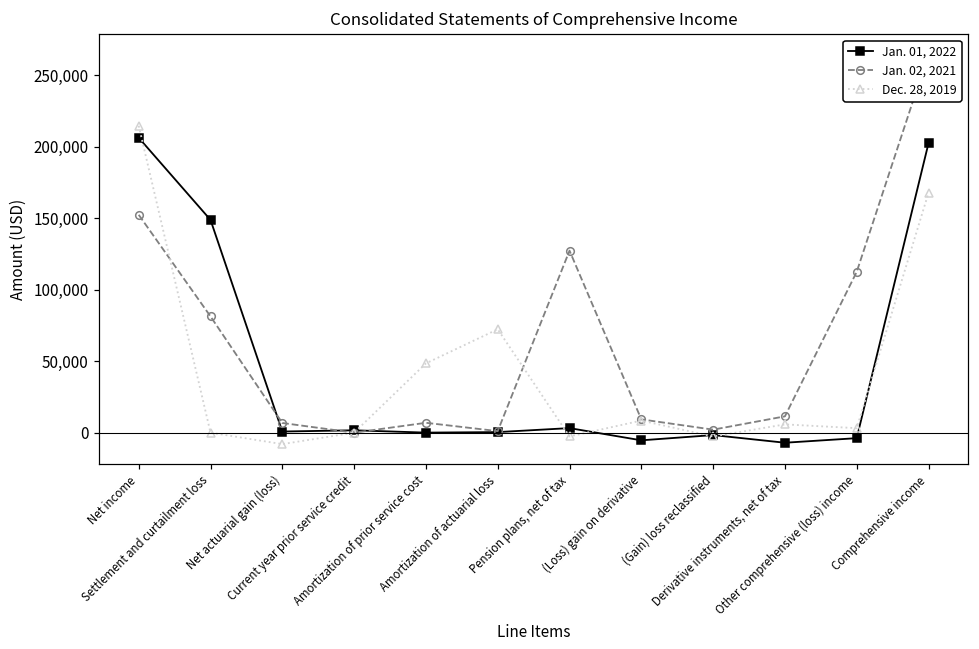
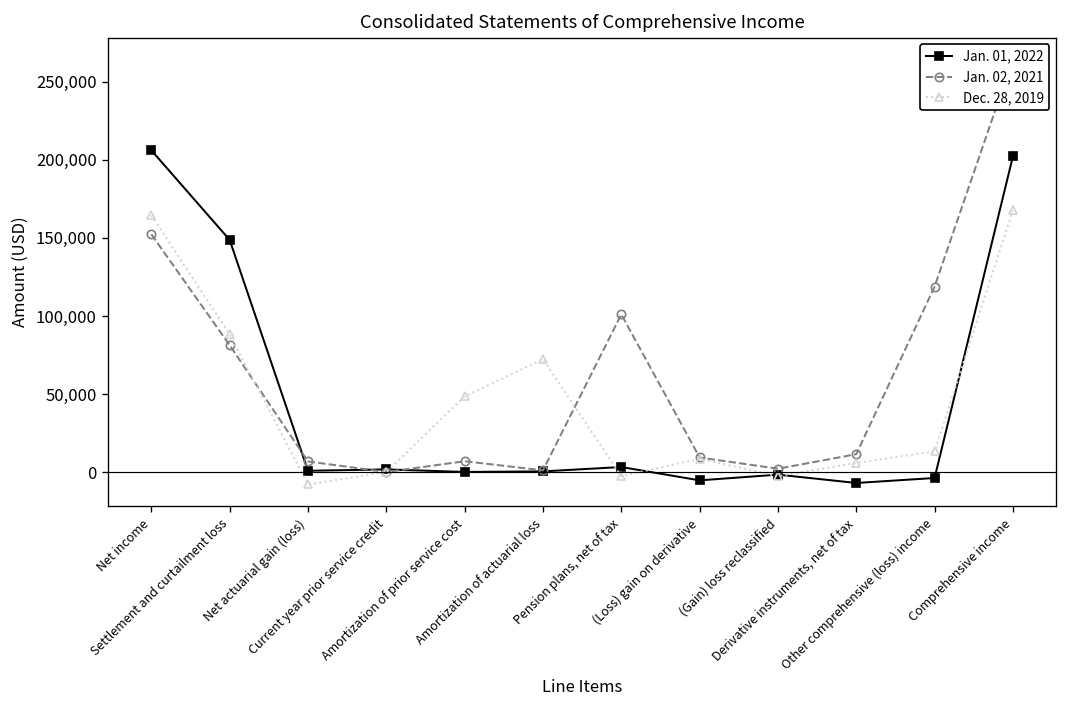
  {
    "Jan. 01, 2022": {
      "Net income": "206,000",
      "Settlement and curtailment loss": "149,000",
      "Net actuarial gain (loss)": "1,000",
      "Amortization of prior service cost": "0",
      "Pension plans, net of tax": "3,000",
      "(Loss) gain on derivative": "-5,000",
      "Derivative instruments, net of tax": "-7,000",
      "Other comprehensive (loss) income": "-4,000",
      "Comprehensive income": "202,000"
    },
    "Jan. 02, 2021": {
      "Net income": "152,000",
      "Settlement and curtailment loss": "81,000",
      "Net actuarial gain (loss)": "7,000",
      "Amortization of prior service cost": "7,000",
-     "Pension plans, net of tax": "127,000",
+     "Pension plans, net of tax": "101,000",
      "(Gain) loss reclassified": "2,000",
      "Derivative instruments, net of tax": "11,000",
-     "Other comprehensive (loss) income": "112,000"
+     "Other comprehensive (loss) income": "119,000"
    },
    "Dec. 28, 2019": {
-     "Net income": "215,000",
-     "Settlement and curtailment loss": "0",
+     "Net income": "165,000",
+     "Settlement and curtailment loss": "88,000",
      "Net actuarial gain (loss)": "-8,000",
      "Amortization of prior service cost": "48,000",
      "Amortization of actuarial loss": "72,000",
      "Pension plans, net of tax": "-3,000",
      "Derivative instruments, net of tax": "6,000",
-     "Other comprehensive (loss) income": "3,000",
+     "Other comprehensive (loss) income": "13,000",
      "Comprehensive income": "168,000"
    }
  }
